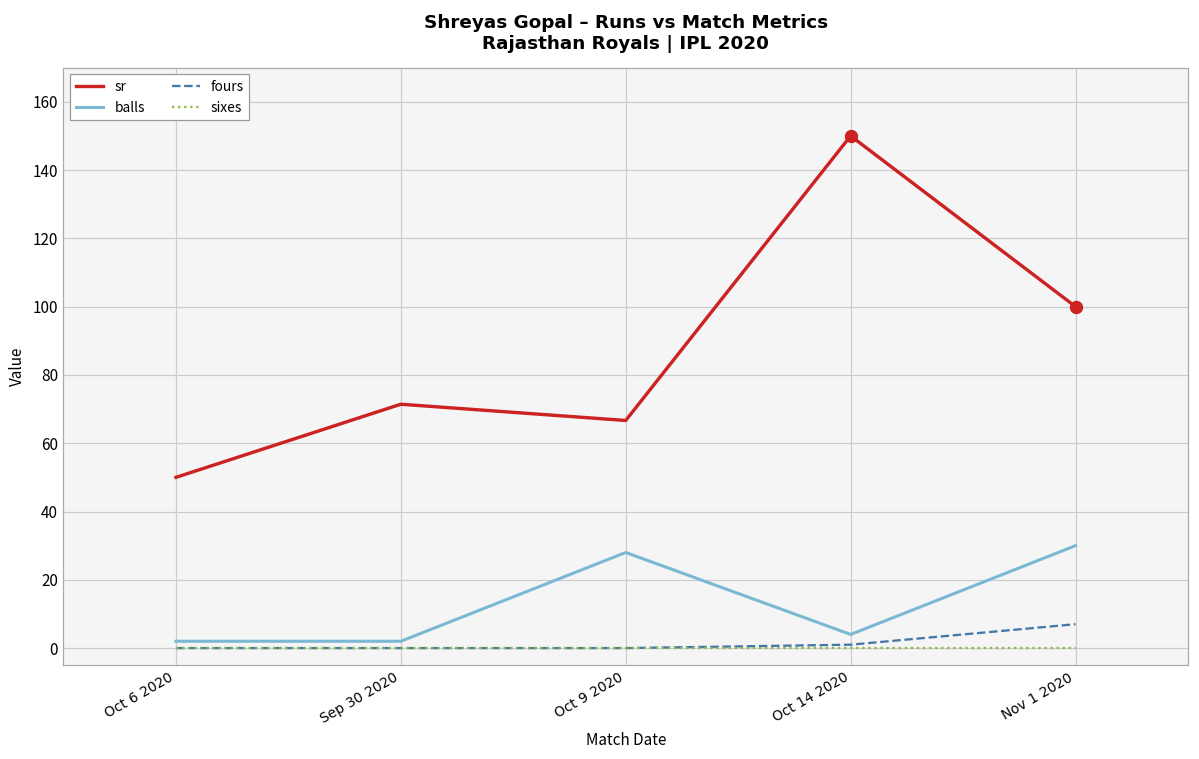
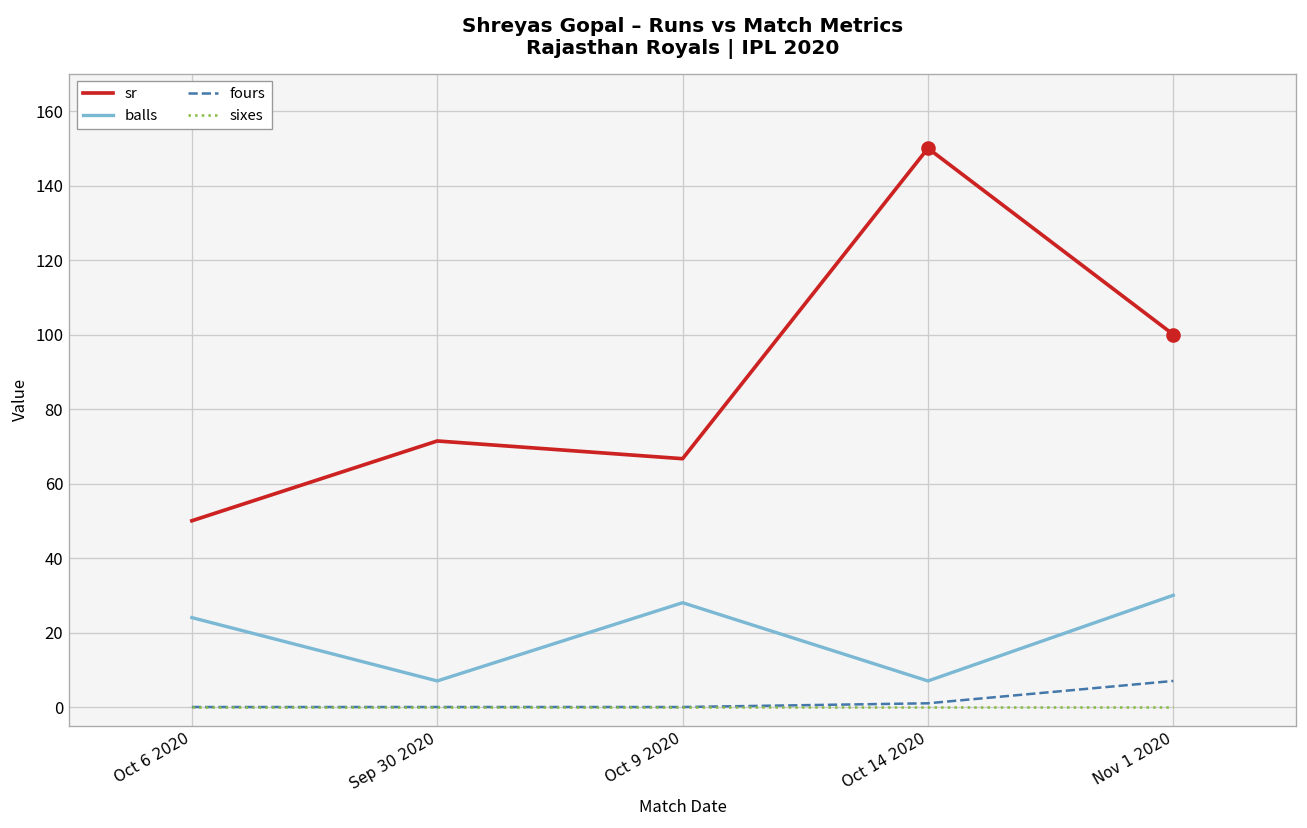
  {
    "balls": {
-     "Oct 6 2020": 2,
-     "Sep 30 2020": 2,
+     "Oct 6 2020": 24,
+     "Sep 30 2020": 7,
      "Oct 9 2020": 28,
-     "Oct 14 2020": 4,
+     "Oct 14 2020": 7,
      "Nov 1 2020": 30
    },
    "fours": {
      "Oct 14 2020": 1,
      "Nov 1 2020": 7
    },
    "sixes": {
      "Oct 14 2020": 0,
      "Nov 1 2020": 0
    }
  }
